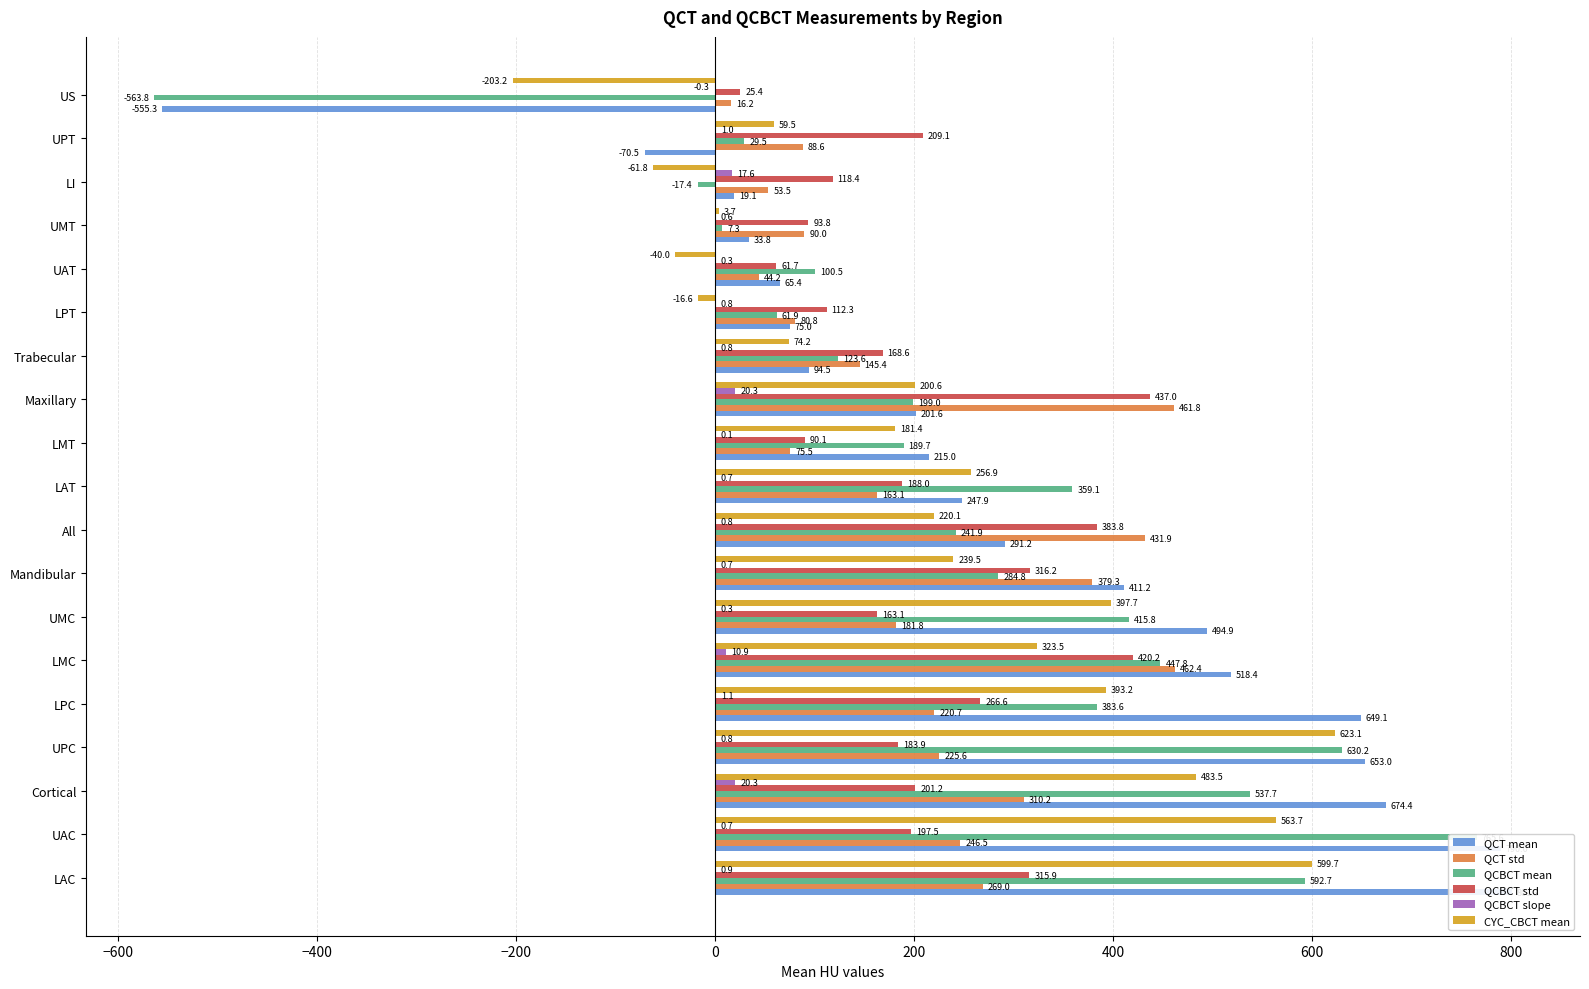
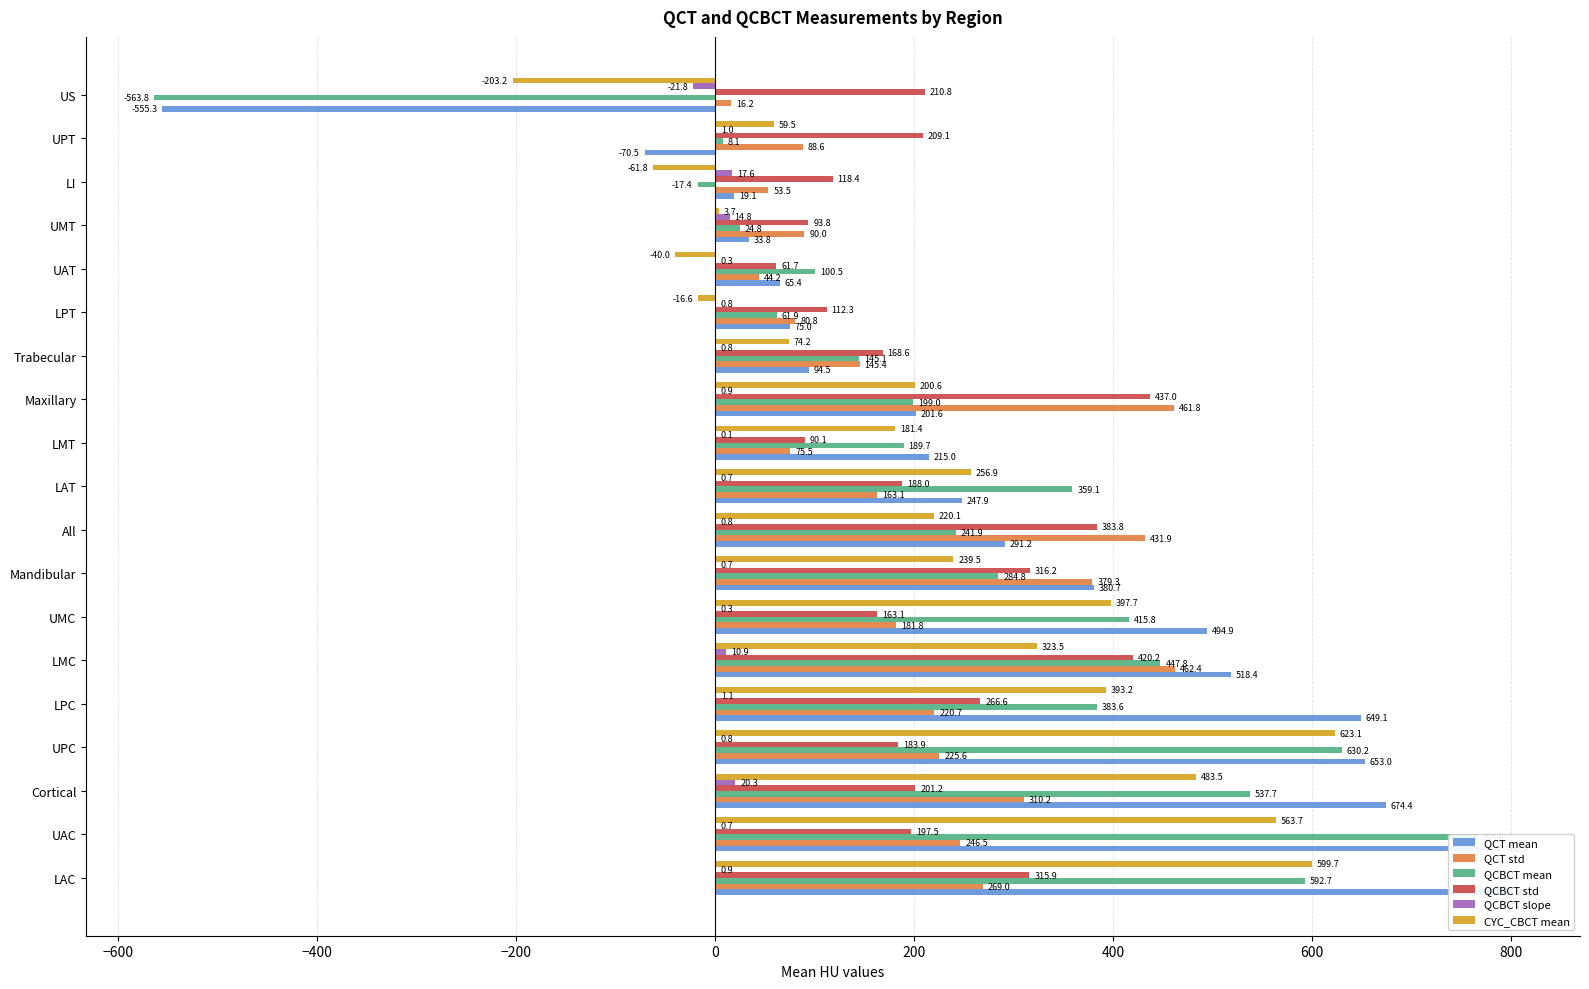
  {
    "QCT mean": {
      "US": -555.3,
      "UPT": -70.5,
      "LI": 19.1,
      "UMT": 33.8,
      "UAT": 65.4,
      "Trabecular": 94.5,
      "Maxillary": 201.6,
      "LMT": 215.0,
      "LAT": 247.9,
      "All": 291.2,
-     "Mandibular": 411.2,
+     "Mandibular": 380.7,
      "UMC": 494.9,
      "LMC": 518.4,
      "LPC": 649.1,
      "UPC": 653.0,
      "Cortical": 674.4
    },
    "QCBCT mean": {
      "US": -563.8,
-     "UPT": 29.5,
+     "UPT": 8.1,
      "LI": -17.4,
-     "UMT": 7.3,
+     "UMT": 24.8,
      "UAT": 100.5,
      "LPT": 61.9,
-     "Trabecular": 123.6,
+     "Trabecular": 145.1,
      "Maxillary": 199.0,
      "LMT": 189.7,
      "LAT": 359.1,
      "All": 241.9,
      "Mandibular": 284.8,
      "UMC": 415.8,
      "LMC": 447.8,
      "LPC": 383.6,
      "UPC": 630.2,
      "Cortical": 537.7,
      "LAC": 592.7
    },
    "QCBCT std": {
-     "US": 25.4,
+     "US": 210.8,
      "UPT": 209.1,
      "LI": 118.4,
      "UMT": 93.8,
      "UAT": 61.7,
      "LPT": 112.3,
      "Trabecular": 168.6,
      "Maxillary": 437.0,
      "LMT": 90.1,
      "LAT": 188.0,
      "All": 383.8,
      "Mandibular": 316.2,
      "UMC": 163.1,
      "LMC": 420.2,
      "LPC": 266.6,
      "UPC": 183.9,
      "Cortical": 201.2,
      "UAC": 197.5,
      "LAC": 315.9
    },
    "QCBCT slope": {
-     "US": -0.3,
+     "US": -21.8,
      "UPT": 1.0,
      "LI": 17.6,
-     "UMT": 0.6,
+     "UMT": 14.8,
      "UAT": 0.3,
      "LPT": 0.8,
      "Trabecular": 0.8,
-     "Maxillary": 20.3,
+     "Maxillary": 0.9,
      "LMT": 0.1,
      "LAT": 0.7,
      "All": 0.8,
      "Mandibular": 0.7,
      "UMC": 0.3,
      "LMC": 10.9,
      "LPC": 1.1,
      "UPC": 0.8,
      "Cortical": 20.3,
      "UAC": 0.7,
      "LAC": 0.9
    }
  }
